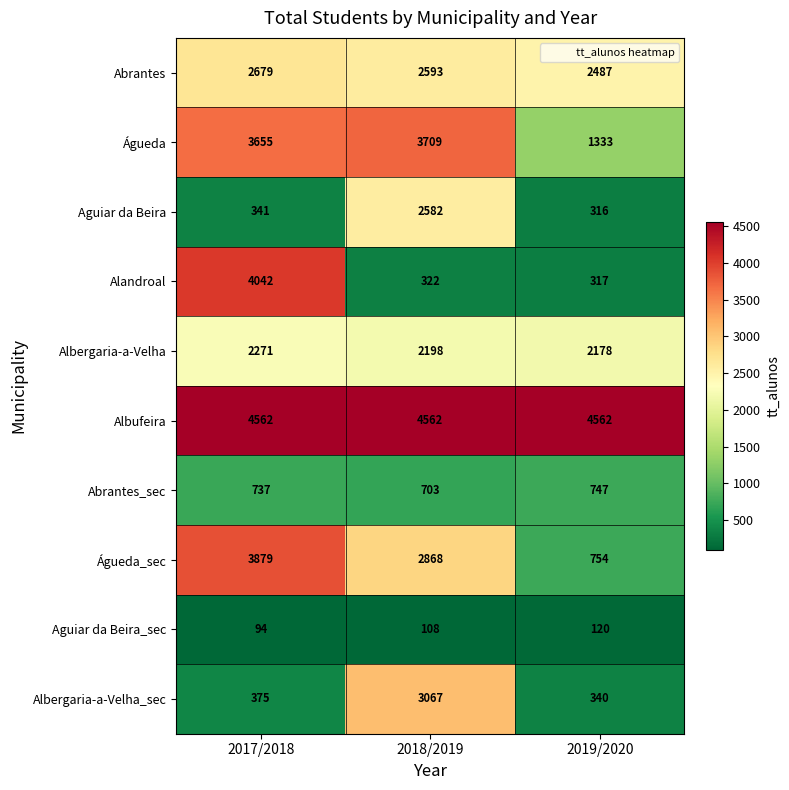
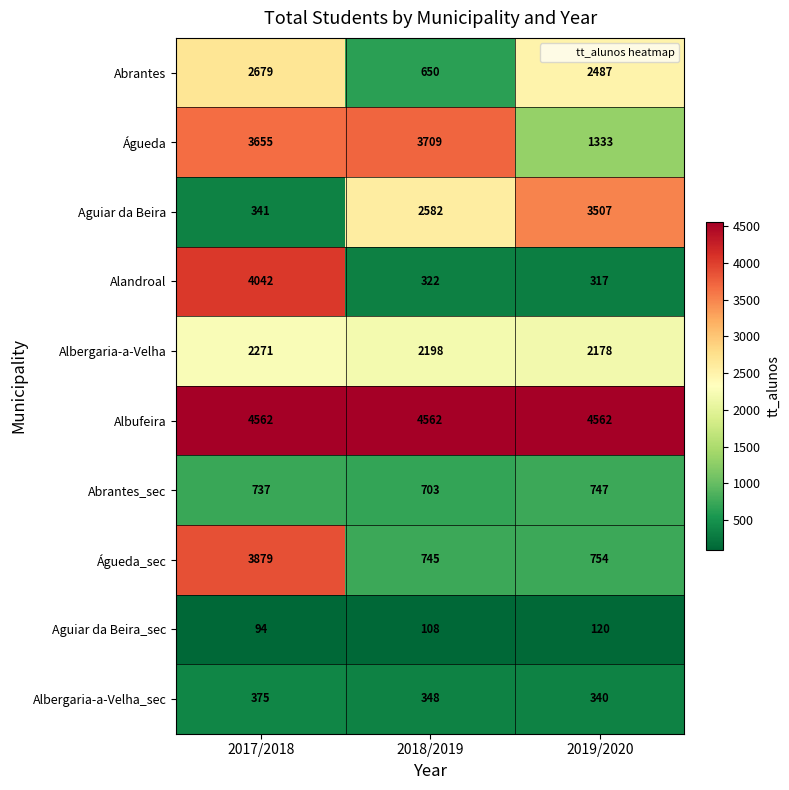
  {
    "Abrantes": {
      "2017/2018": 2679,
-     "2018/2019": 2593,
+     "2018/2019": 650,
      "2019/2020": 2487
    },
    "Águeda": {
      "2017/2018": 3655,
      "2018/2019": 3709,
      "2019/2020": 1333
    },
    "Aguiar da Beira": {
      "2017/2018": 341,
      "2018/2019": 2582,
-     "2019/2020": 316
+     "2019/2020": 3507
    },
    "Alandroal": {
      "2017/2018": 4042,
      "2018/2019": 322,
      "2019/2020": 317
    },
    "Albergaria-a-Velha": {
      "2017/2018": 2271,
      "2018/2019": 2198,
      "2019/2020": 2178
    },
    "Albufeira": {
      "2017/2018": 4562,
      "2018/2019": 4562,
      "2019/2020": 4562
    },
    "Abrantes_sec": {
      "2017/2018": 737,
      "2018/2019": 703,
      "2019/2020": 747
    },
    "Águeda_sec": {
      "2017/2018": 3879,
-     "2018/2019": 2868,
+     "2018/2019": 745,
      "2019/2020": 754
    },
    "Aguiar da Beira_sec": {
      "2017/2018": 94,
      "2018/2019": 108,
      "2019/2020": 120
    },
    "Albergaria-a-Velha_sec": {
      "2017/2018": 375,
-     "2018/2019": 3067,
+     "2018/2019": 348,
      "2019/2020": 340
    }
  }
